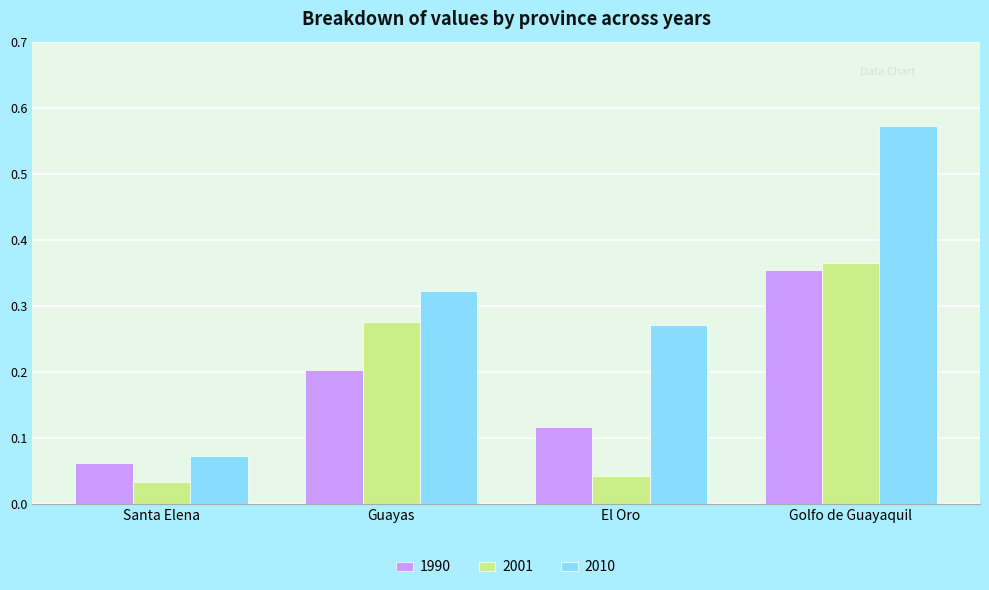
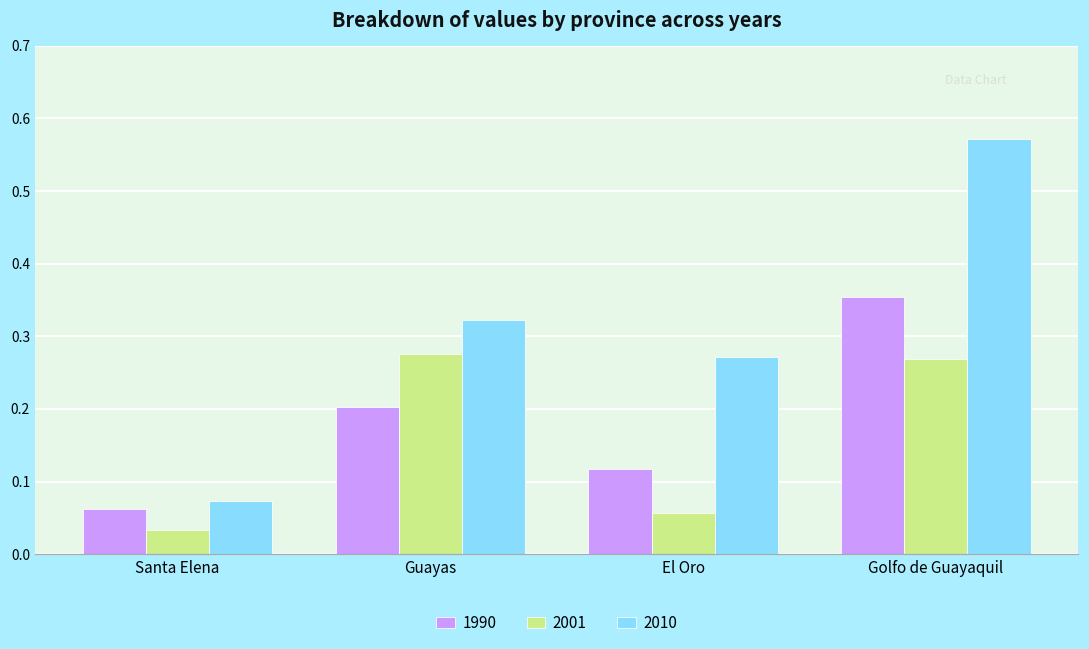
  {
    "1990": {
      "Santa Elena": 0.06,
      "Guayas": 0.20,
      "El Oro": 0.12,
      "Golfo de Guayaquil": 0.35
    },
    "2001": {
      "Santa Elena": 0.03,
      "Guayas": 0.28,
-     "El Oro": 0.04,
-     "Golfo de Guayaquil": 0.36
+     "El Oro": 0.06,
+     "Golfo de Guayaquil": 0.27
    },
    "2010": {
      "Santa Elena": 0.07,
      "Guayas": 0.32,
      "El Oro": 0.27,
      "Golfo de Guayaquil": 0.57
    }
  }
